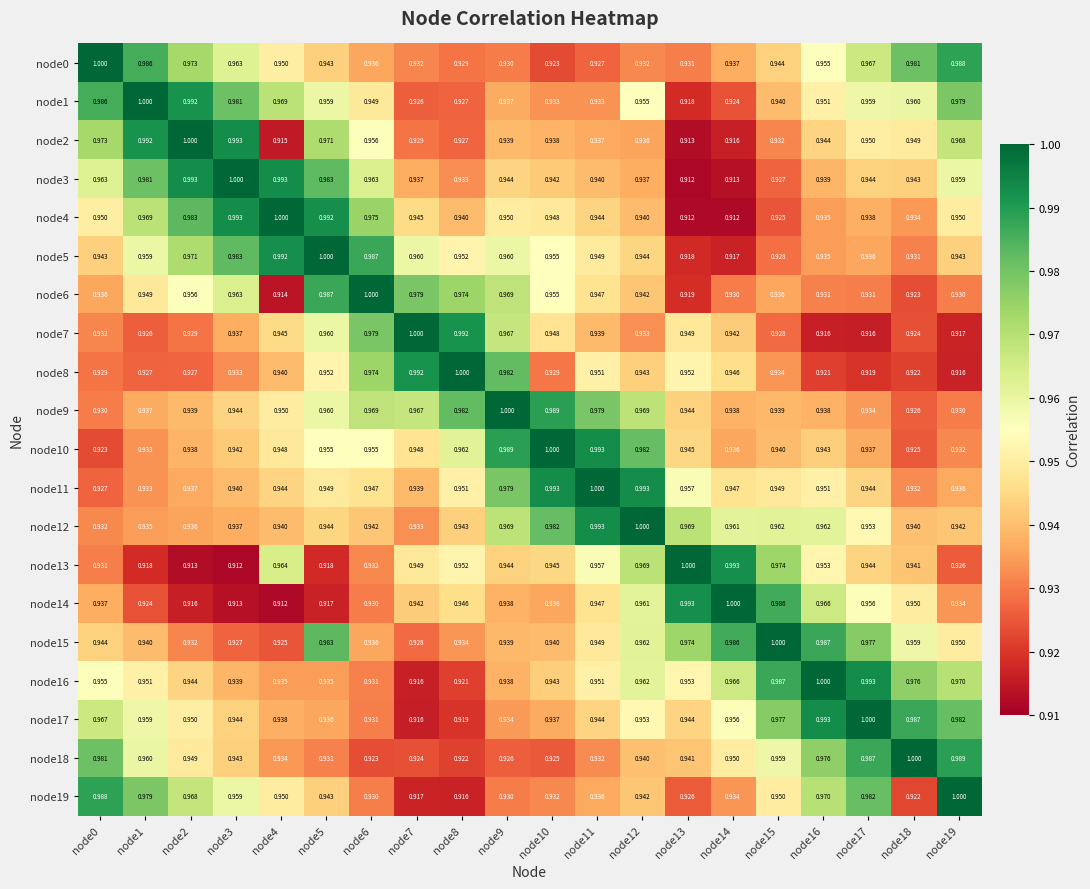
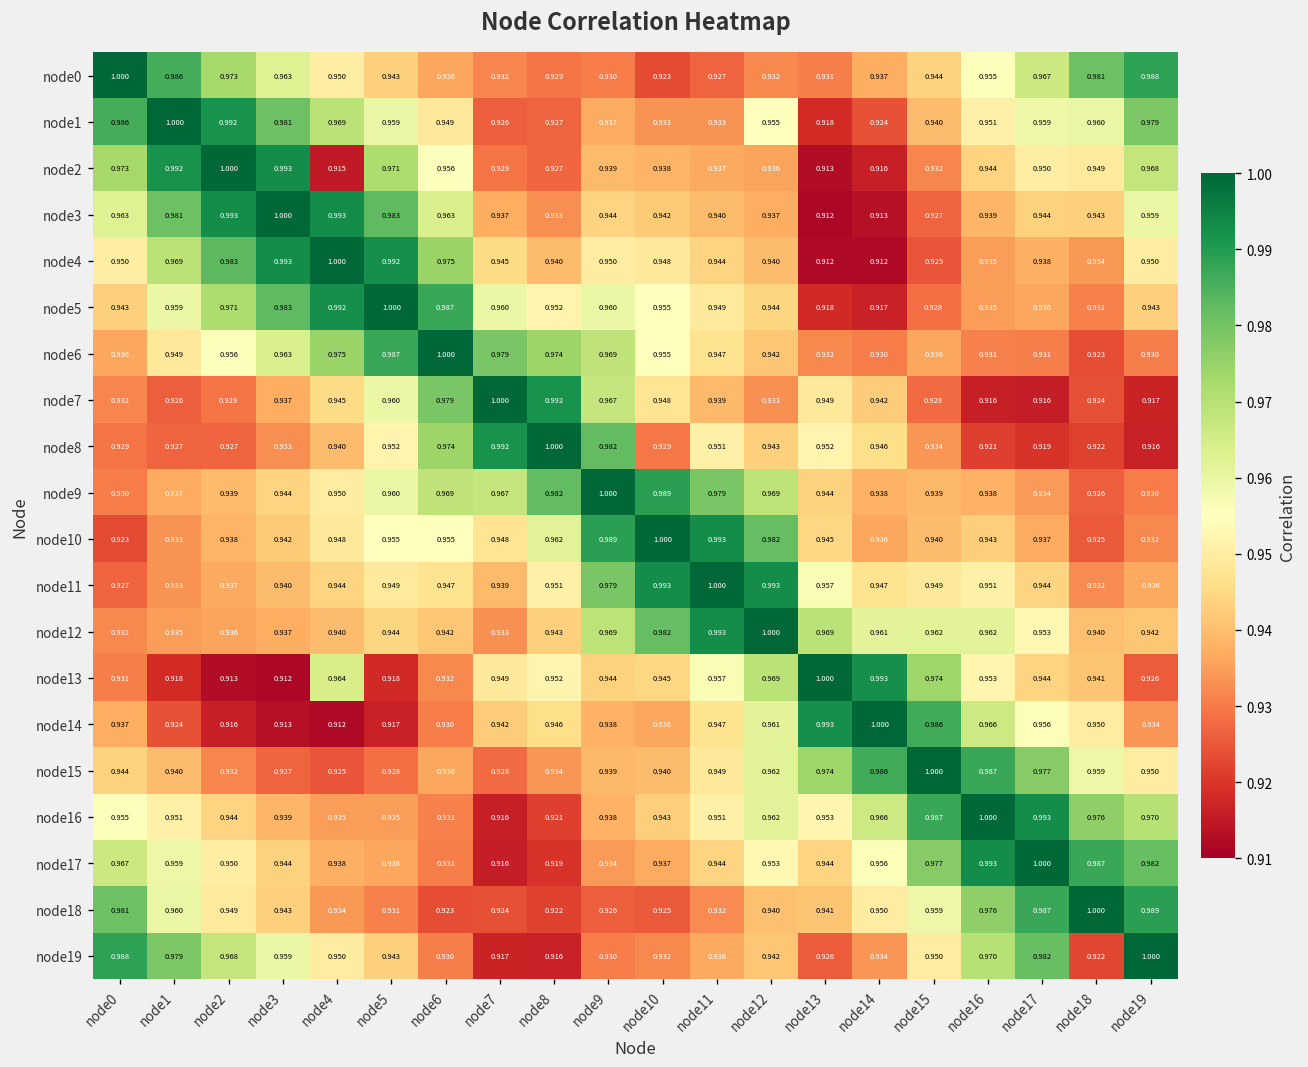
  {
    "node6": {
      "node0": 0.936,
      "node1": 0.949,
      "node2": 0.956,
      "node3": 0.963,
-     "node4": 0.914,
+     "node4": 0.975,
      "node5": 0.987,
      "node6": 1.000,
      "node7": 0.979,
      "node8": 0.974,
      "node9": 0.969,
      "node10": 0.955,
      "node11": 0.947,
      "node12": 0.942,
-     "node13": 0.919,
+     "node13": 0.932,
      "node14": 0.930,
      "node15": 0.936,
      "node16": 0.931,
      "node17": 0.931,
      "node18": 0.923,
      "node19": 0.930
    },
    "node15": {
      "node0": 0.944,
      "node1": 0.940,
      "node2": 0.932,
      "node3": 0.927,
      "node4": 0.925,
-     "node5": 0.983,
+     "node5": 0.928,
      "node6": 0.936,
      "node7": 0.928,
      "node8": 0.934,
      "node9": 0.939,
      "node10": 0.940,
      "node11": 0.949,
      "node12": 0.962,
      "node13": 0.974,
      "node14": 0.986,
      "node15": 1.000,
      "node16": 0.987,
      "node17": 0.977,
      "node18": 0.959,
      "node19": 0.950
    }
  }
